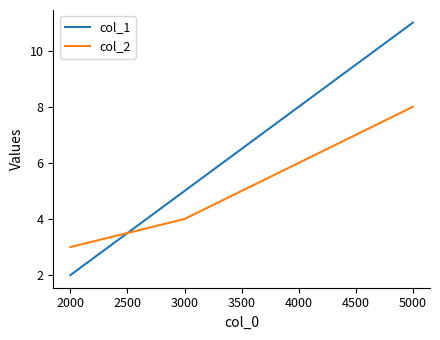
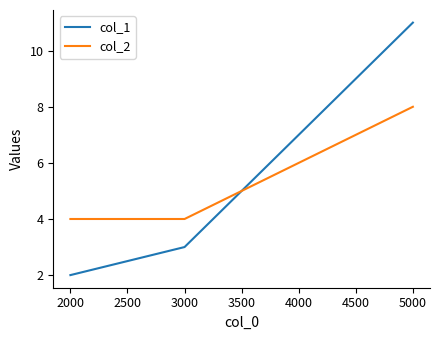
  {
    "col_1": {
      "2000": 2,
-     "3000": 5,
+     "3000": 3,
      "5000": 11
    },
    "col_2": {
-     "2000": 3,
+     "2000": 4,
      "3000": 4,
      "5000": 8
    }
  }
